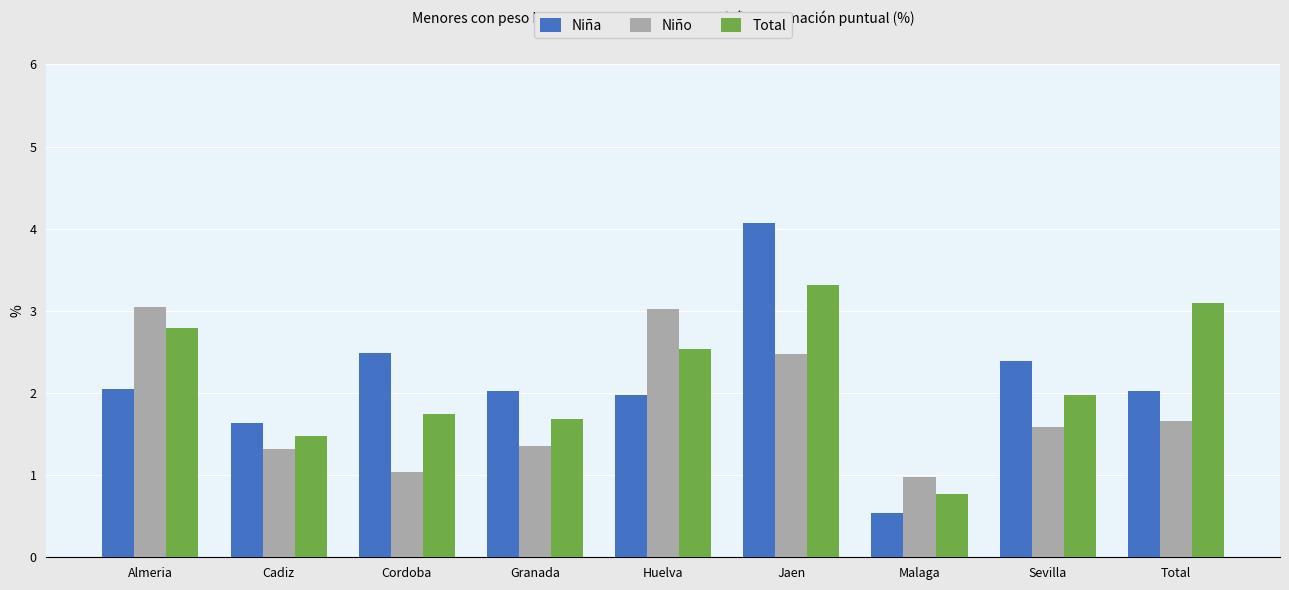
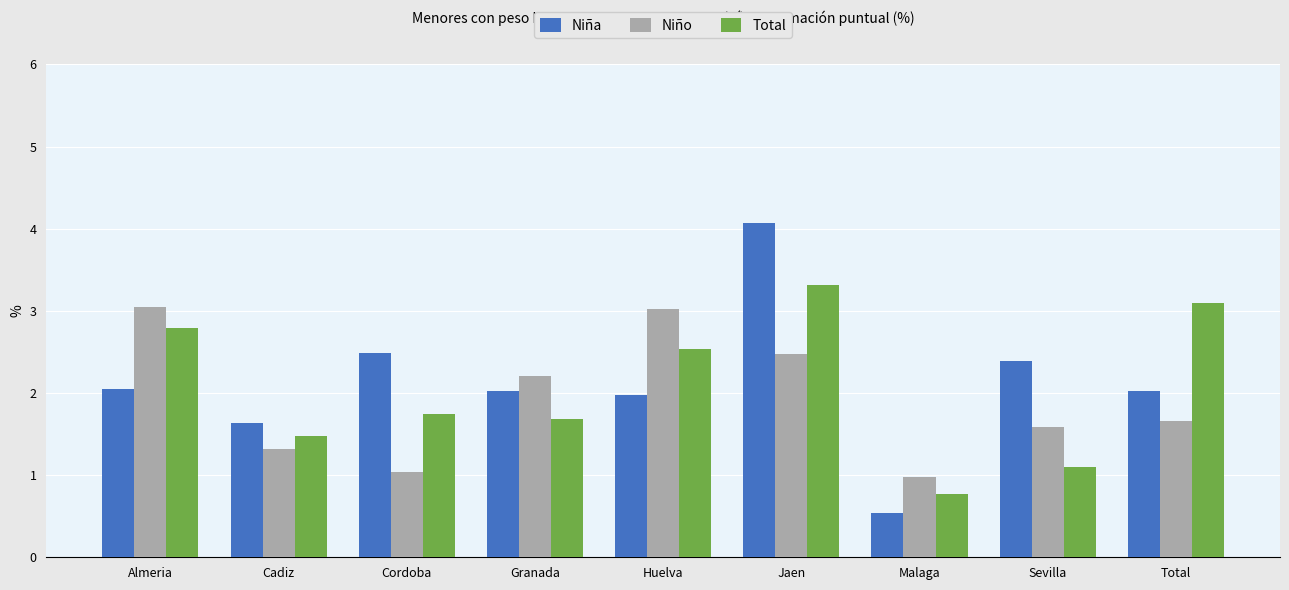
  {
    "Niña": {
      "Almeria": 2.1,
      "Cadiz": 1.6,
      "Cordoba": 2.5,
      "Granada": 2.0,
      "Huelva": 2.0,
      "Jaen": 4.1,
      "Malaga": 0.5,
      "Sevilla": 2.4,
      "Total": 2.0
    },
    "Niño": {
      "Almeria": 3.1,
      "Cadiz": 1.3,
      "Cordoba": 1.0,
-     "Granada": 1.4,
+     "Granada": 2.2,
      "Huelva": 3.0,
      "Jaen": 2.5,
      "Malaga": 1.0,
      "Sevilla": 1.6,
      "Total": 1.7
    },
    "Total": {
      "Almeria": 2.8,
      "Cadiz": 1.5,
      "Cordoba": 1.8,
      "Granada": 1.7,
      "Huelva": 2.5,
      "Jaen": 3.3,
      "Malaga": 0.8,
-     "Sevilla": 2.0,
+     "Sevilla": 1.1,
      "Total": 3.1
    }
  }
